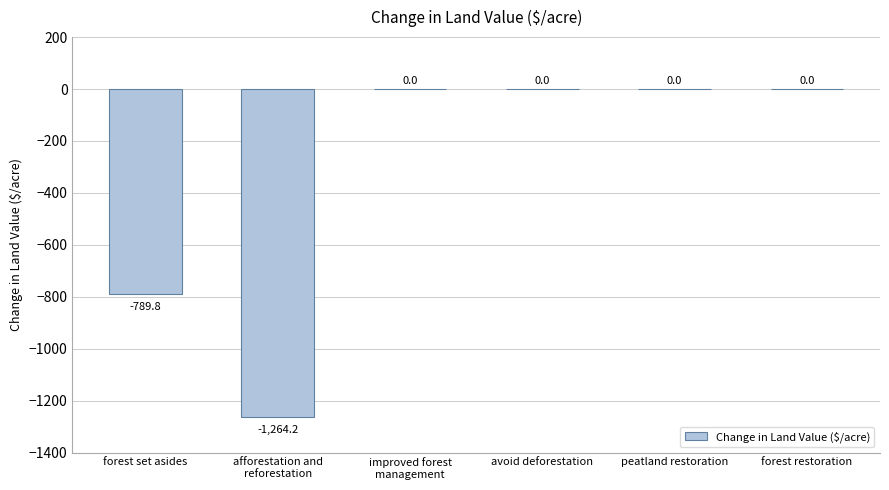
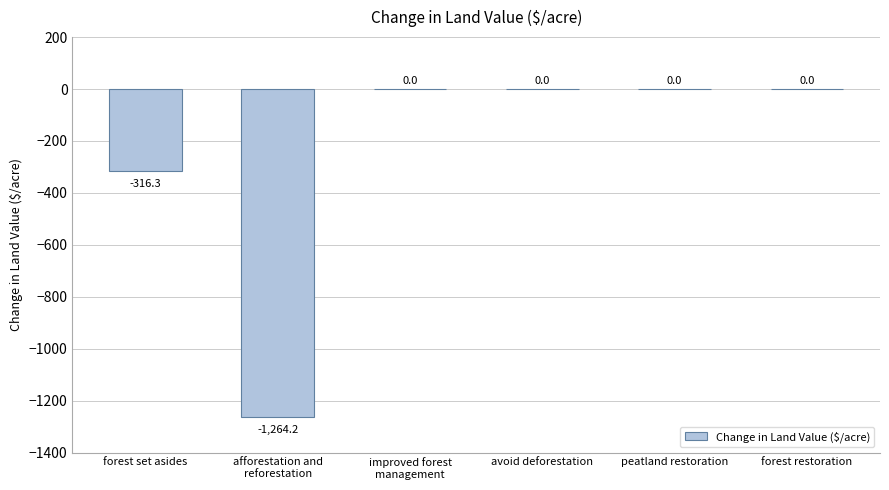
  {
-   "forest set asides": "-789.8",
+   "forest set asides": "-316.3",
    "afforestation and reforestation": "-1,264.2",
    "improved forest management": "0.0",
    "avoid deforestation": "0.0",
    "peatland restoration": "0.0",
    "forest restoration": "0.0"
  }
